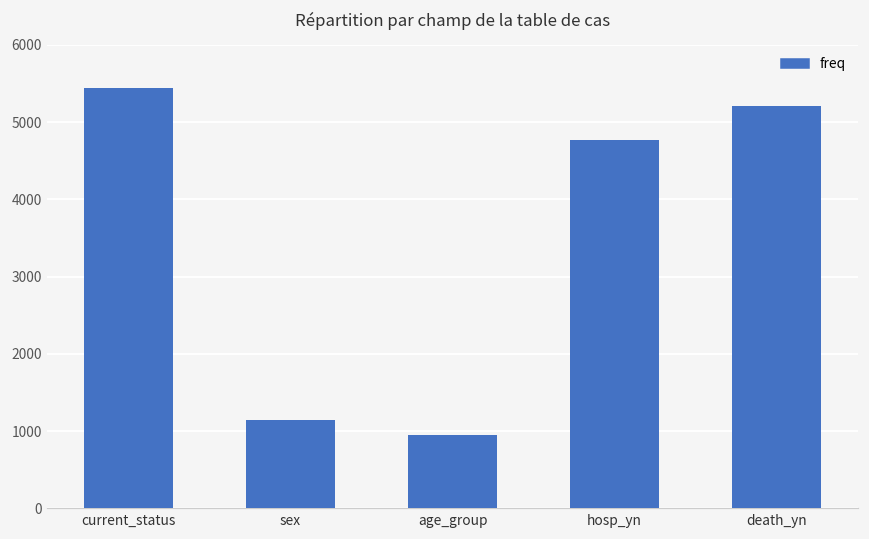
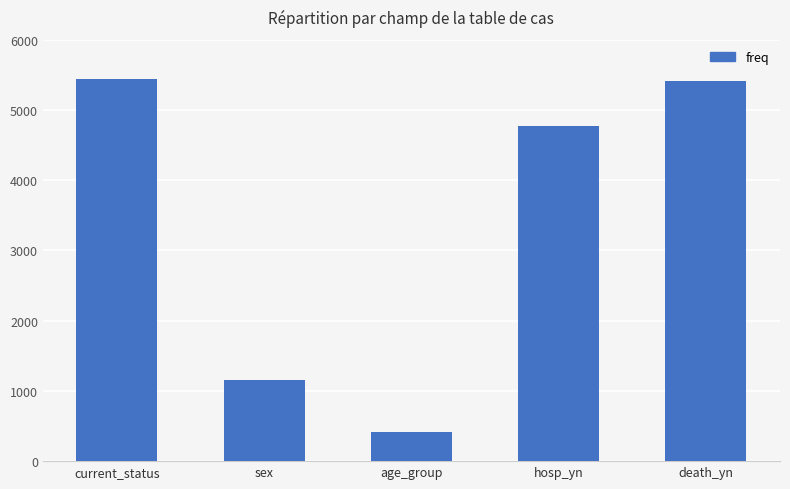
  {
    "current_status": 5400,
    "sex": 1200,
-   "age_group": 900,
+   "age_group": 400,
    "hosp_yn": 4800,
-   "death_yn": 5200
+   "death_yn": 5400
  }
